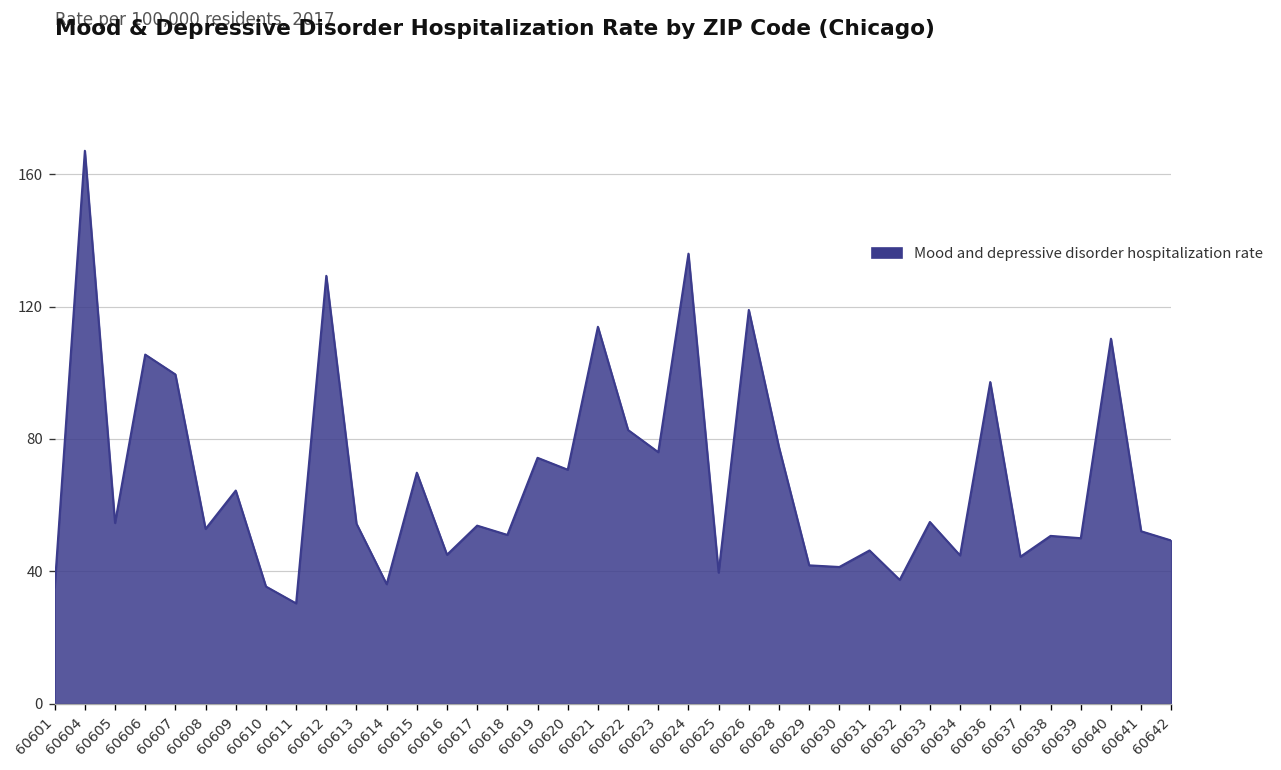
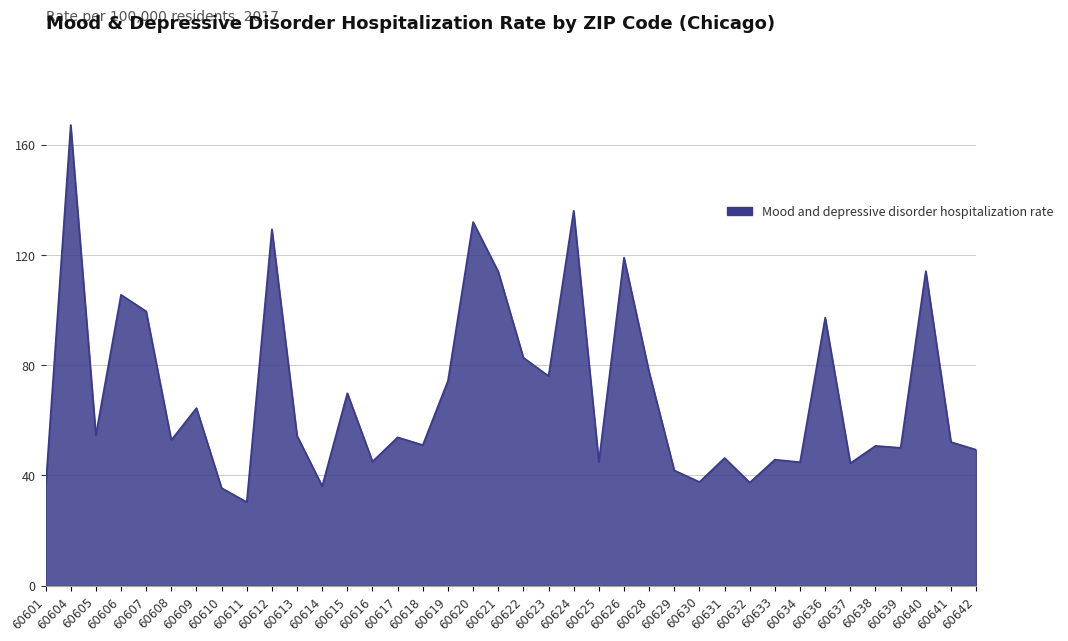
  {
    "60601": 35,
    "60604": 167,
    "60605": 55,
    "60606": 106,
    "60607": 100,
    "60608": 53,
    "60609": 64,
    "60610": 35,
    "60611": 30,
    "60612": 129,
    "60613": 54,
    "60614": 36,
    "60615": 70,
    "60616": 45,
    "60617": 54,
    "60618": 51,
    "60619": 74,
-   "60620": 71,
+   "60620": 132,
    "60621": 114,
    "60622": 83,
    "60623": 76,
    "60624": 136,
-   "60625": 40,
+   "60625": 45,
    "60626": 119,
    "60628": 78,
    "60629": 42,
-   "60630": 41,
+   "60630": 38,
    "60631": 46,
    "60632": 37,
-   "60633": 55,
+   "60633": 46,
    "60634": 45,
    "60636": 97,
    "60637": 44,
    "60638": 51,
    "60639": 50,
-   "60640": 110,
+   "60640": 114,
    "60641": 52,
    "60642": 49
  }
